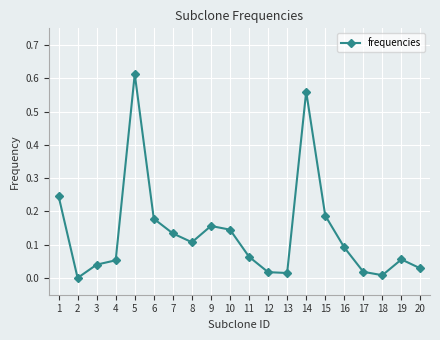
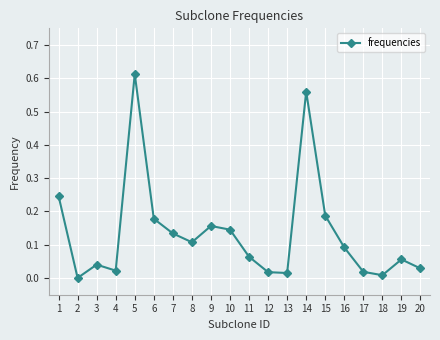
  {
    "1": 0.25,
    "2": 0.00,
    "3": 0.04,
-   "4": 0.05,
+   "4": 0.02,
    "5": 0.61,
    "6": 0.18,
    "7": 0.13,
    "8": 0.11,
    "9": 0.16,
    "10": 0.15,
    "11": 0.06,
    "12": 0.02,
    "13": 0.02,
    "14": 0.56,
    "15": 0.19,
    "16": 0.09,
    "17": 0.02,
    "18": 0.01,
    "19": 0.06,
    "20": 0.03
  }
